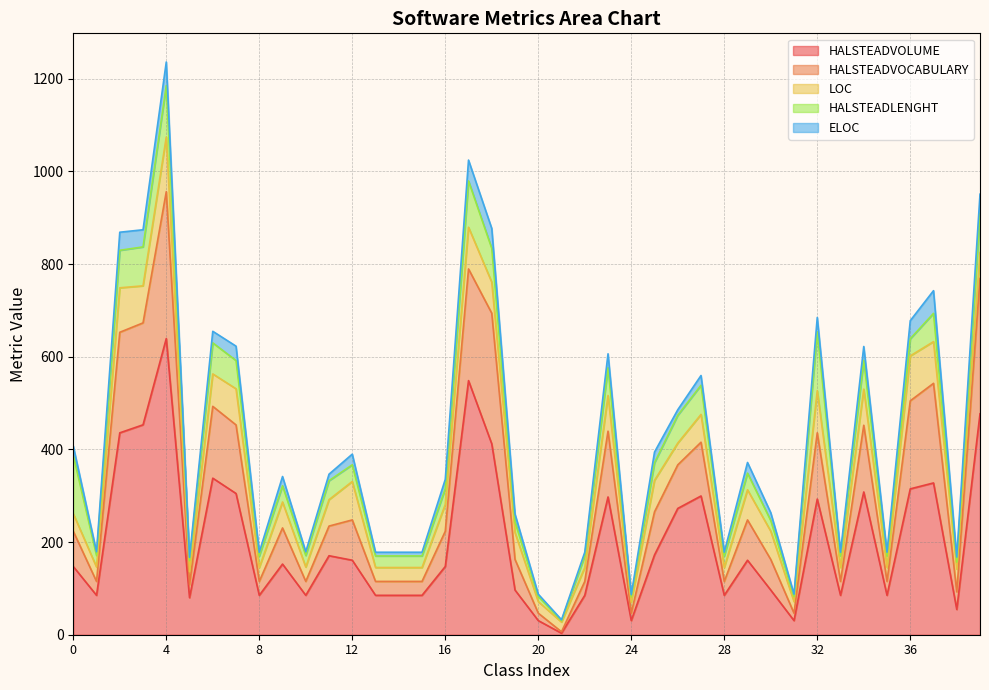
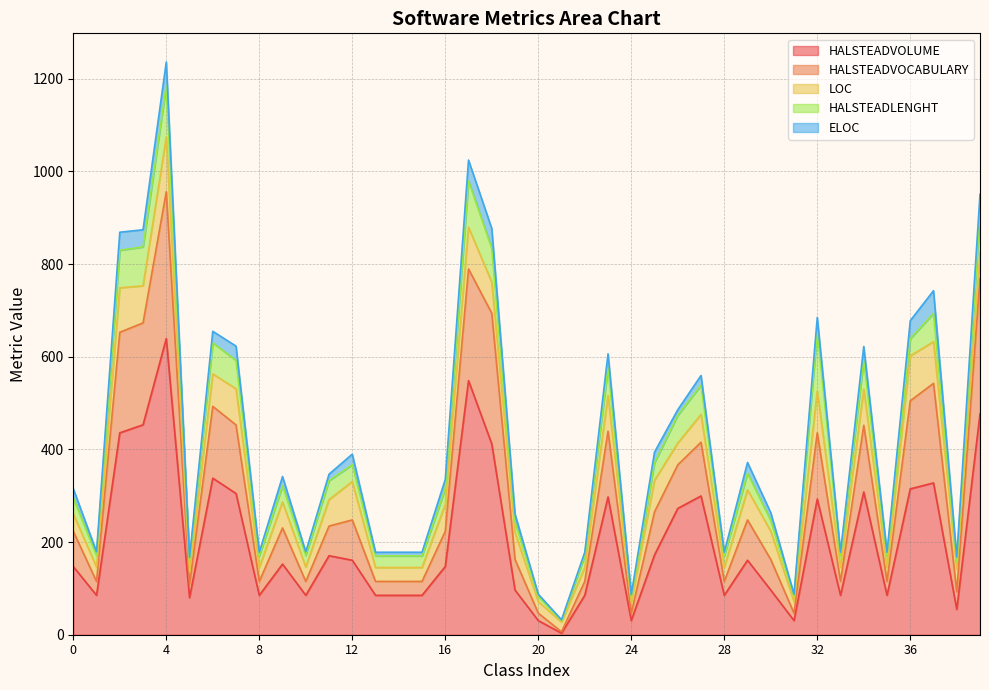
  {
    "HALSTEADLENGHT": {
-     "0": 130,
+     "0": 30,
      "4": 110,
      "8": 30,
      "12": 40,
      "16": 30,
      "28": 30,
      "32": 130,
      "36": 40
    },
    "ELOC": {
      "0": 20,
      "4": 50,
      "8": 10,
      "12": 20,
      "16": 20,
      "28": 10,
      "32": 30,
      "36": 40
    }
  }
